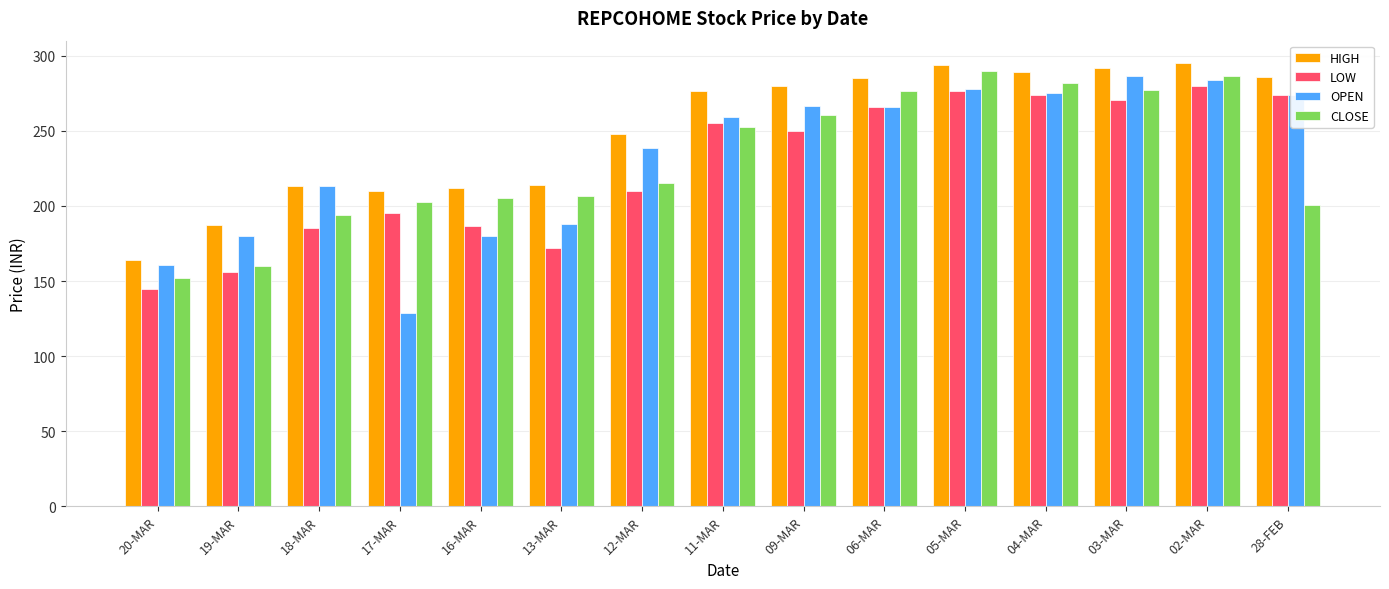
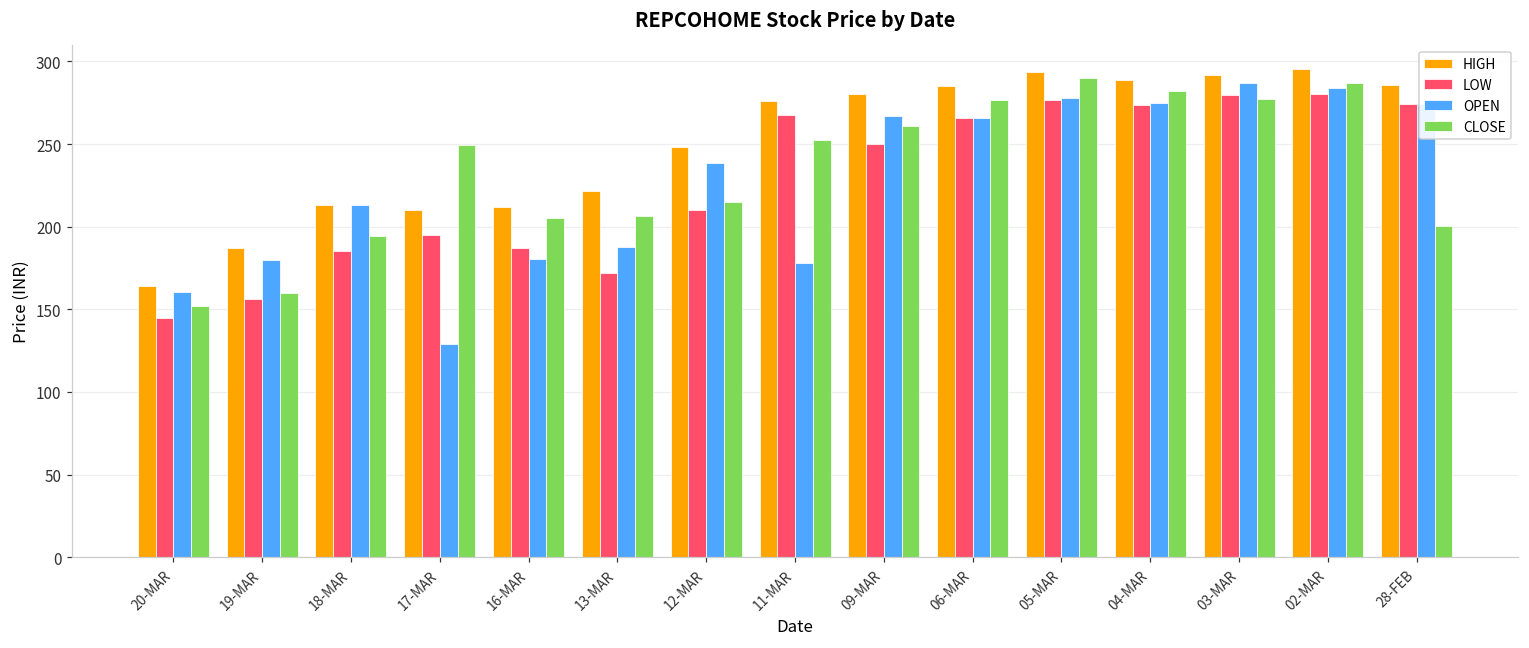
  {
    "HIGH": {
      "20-MAR": 164,
      "19-MAR": 187,
      "18-MAR": 213,
      "17-MAR": 210,
      "16-MAR": 212,
-     "13-MAR": 214,
+     "13-MAR": 221,
      "12-MAR": 248,
      "11-MAR": 276,
      "09-MAR": 280,
      "06-MAR": 285,
      "05-MAR": 294,
      "04-MAR": 289,
      "03-MAR": 292,
      "02-MAR": 295,
      "28-FEB": 286
    },
    "LOW": {
      "20-MAR": 145,
      "19-MAR": 156,
      "18-MAR": 185,
      "17-MAR": 195,
      "16-MAR": 187,
      "13-MAR": 172,
      "12-MAR": 210,
-     "11-MAR": 255,
+     "11-MAR": 268,
      "09-MAR": 250,
      "06-MAR": 266,
      "05-MAR": 277,
      "04-MAR": 274,
-     "03-MAR": 271,
+     "03-MAR": 280,
      "02-MAR": 280,
      "28-FEB": 274
    },
    "OPEN": {
      "20-MAR": 161,
      "19-MAR": 180,
      "18-MAR": 213,
      "17-MAR": 129,
      "16-MAR": 180,
      "13-MAR": 188,
      "12-MAR": 239,
-     "11-MAR": 259,
+     "11-MAR": 178,
      "09-MAR": 267,
      "06-MAR": 266,
      "05-MAR": 278,
      "04-MAR": 275,
      "03-MAR": 287,
      "02-MAR": 284
    },
    "CLOSE": {
      "20-MAR": 152,
      "19-MAR": 160,
      "18-MAR": 194,
-     "17-MAR": 203,
+     "17-MAR": 250,
      "16-MAR": 205,
      "13-MAR": 206,
      "12-MAR": 215,
      "11-MAR": 253,
      "09-MAR": 261,
      "06-MAR": 277,
      "05-MAR": 290,
      "04-MAR": 282,
      "03-MAR": 277,
      "02-MAR": 287,
      "28-FEB": 200
    }
  }
